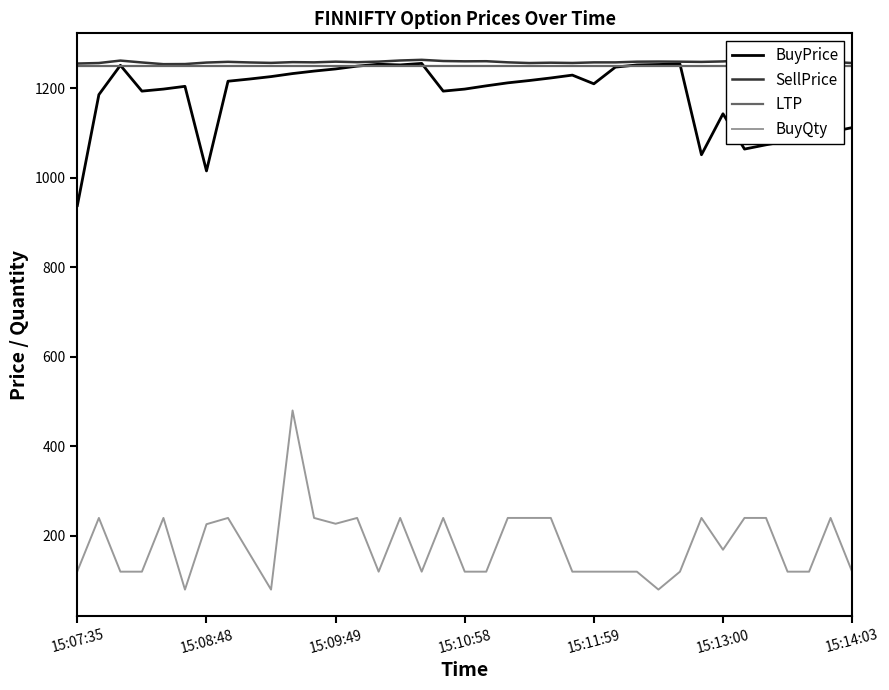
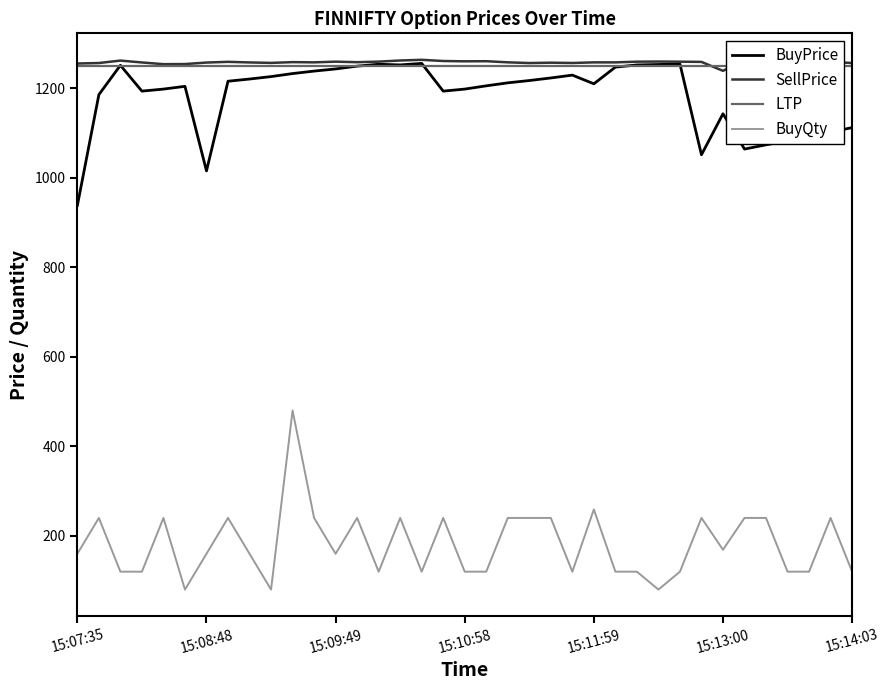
  {
    "BuyPrice": {
      "15:07:35": 940,
      "15:08:48": 1010,
      "15:09:49": 1240,
      "15:10:58": 1200,
      "15:11:59": 1210,
      "15:13:00": 1140,
      "15:14:03": 1110
    },
    "SellPrice": {
      "15:08:48": 1260,
      "15:09:49": 1260,
      "15:10:58": 1260,
      "15:11:59": 1260,
-     "15:13:00": 1260,
+     "15:13:00": 1240,
      "15:14:03": 1260
    },
    "LTP": {
      "15:08:48": 1250,
      "15:09:49": 1250,
      "15:10:58": 1250,
      "15:11:59": 1250,
      "15:13:00": 1250,
      "15:14:03": 1250
    },
    "BuyQty": {
-     "15:07:35": 120,
-     "15:08:48": 230,
-     "15:09:49": 230,
+     "15:07:35": 160,
+     "15:08:48": 160,
+     "15:09:49": 160,
      "15:10:58": 120,
-     "15:11:59": 120,
+     "15:11:59": 260,
      "15:13:00": 170,
      "15:14:03": 120
    }
  }
